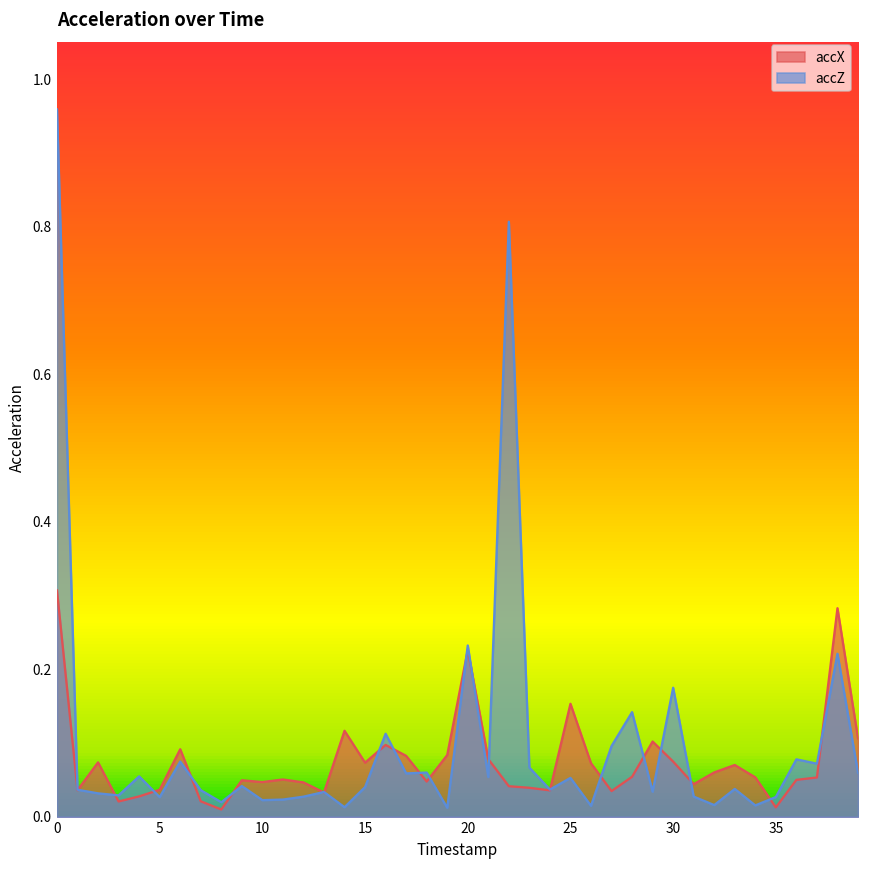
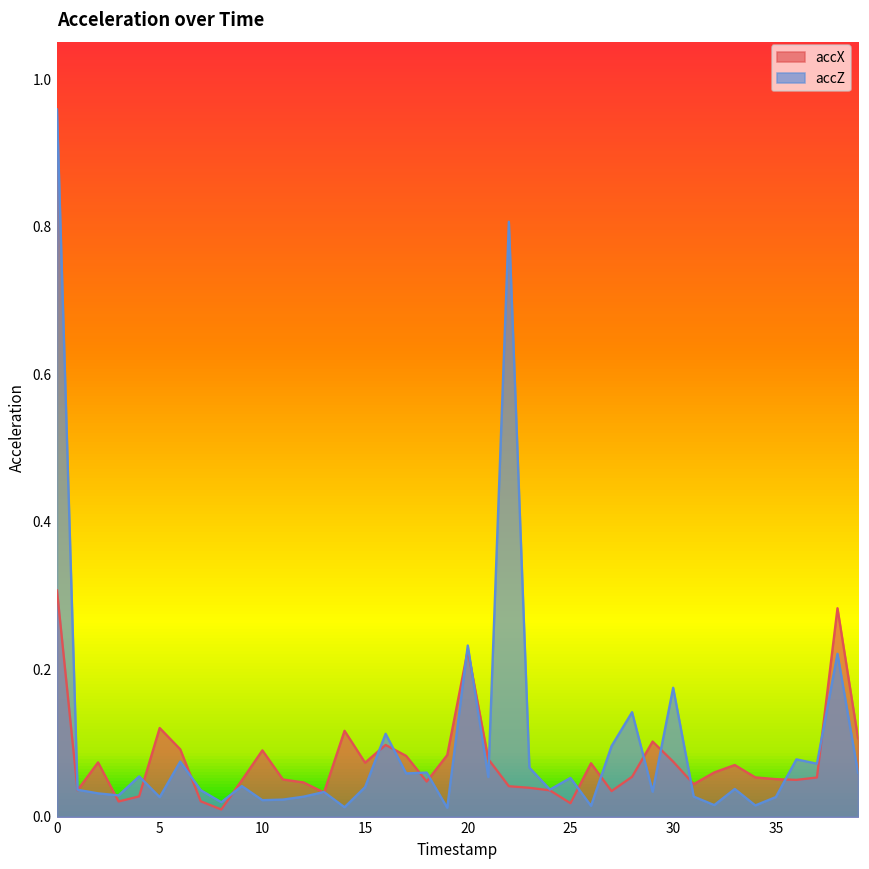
  {
    "accX": {
      "0": 0.31,
-     "5": 0.04,
-     "10": 0.05,
+     "5": 0.12,
+     "10": 0.09,
      "15": 0.07,
      "20": 0.23,
-     "25": 0.15,
+     "25": 0.02,
      "30": 0.07,
-     "35": 0.01
+     "35": 0.05
    },
    "accZ": {
      "0": 0.96,
      "5": 0.03,
      "10": 0.02,
      "15": 0.04,
      "20": 0.23,
      "25": 0.05,
      "30": 0.18,
      "35": 0.03
    }
  }
